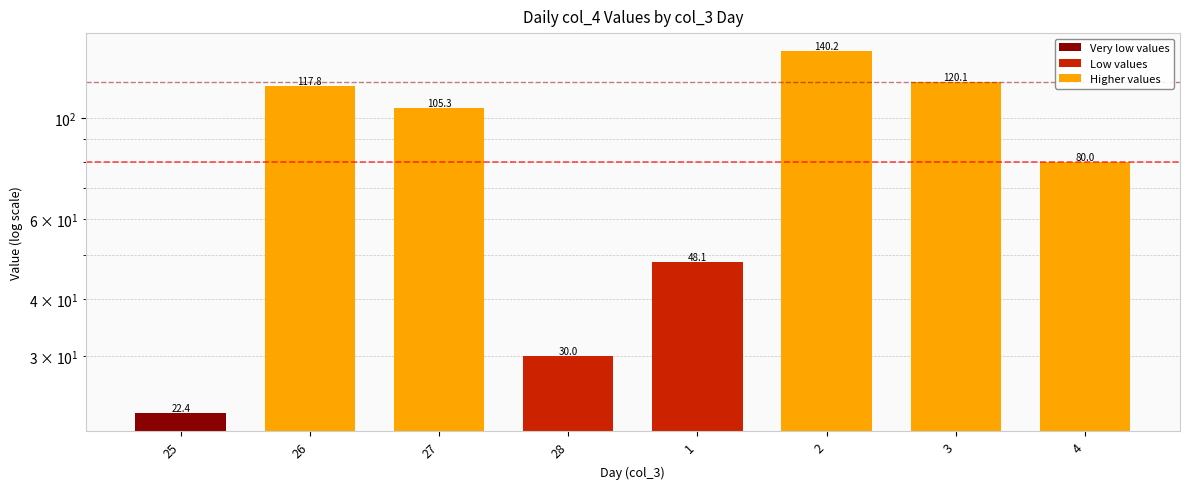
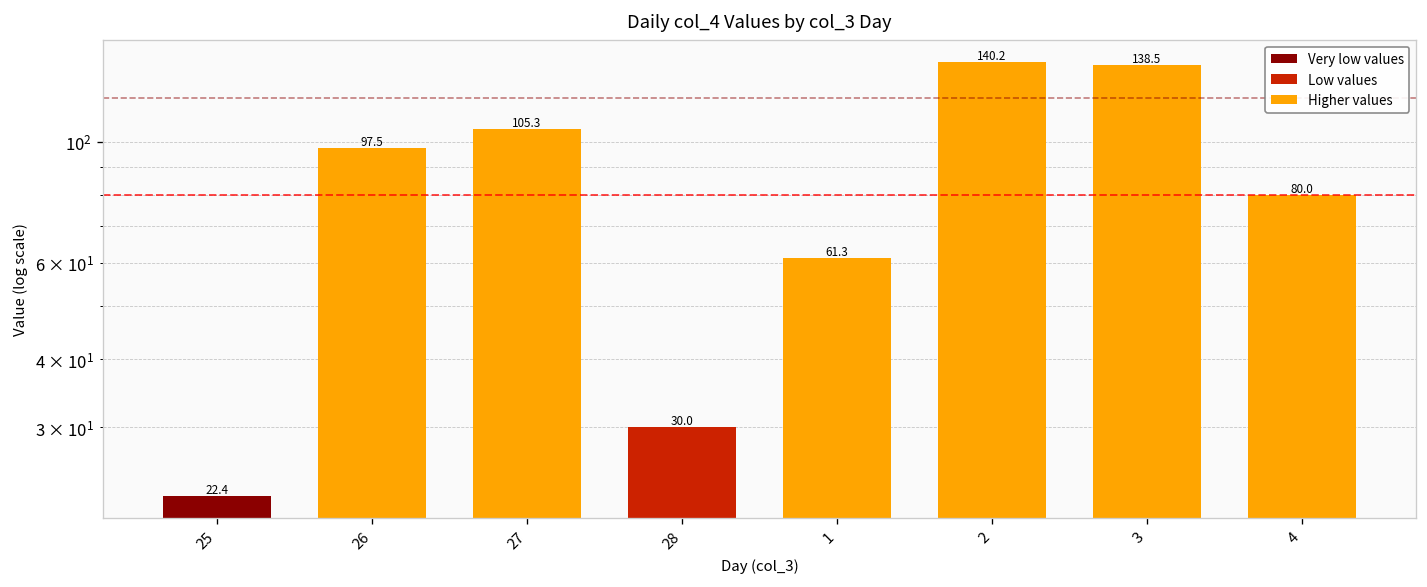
  {
    "25": 22.4,
-   "26": 117.8,
+   "26": 97.5,
    "27": 105.3,
    "28": 30.0,
-   "1": 48.1,
+   "1": 61.3,
    "2": 140.2,
-   "3": 120.1,
+   "3": 138.5,
    "4": 80.0
  }
